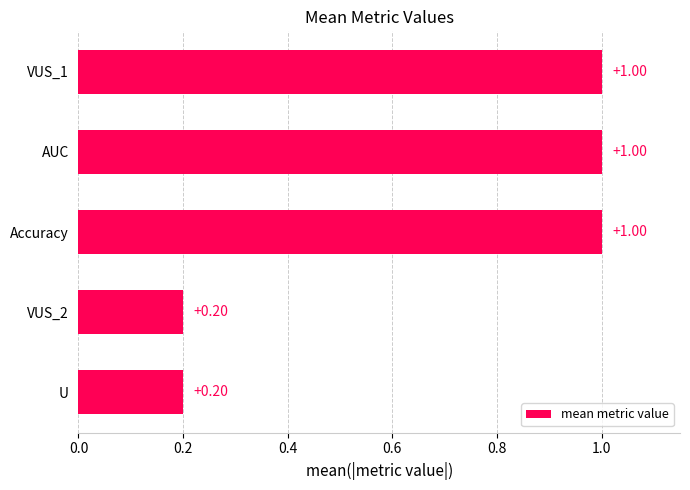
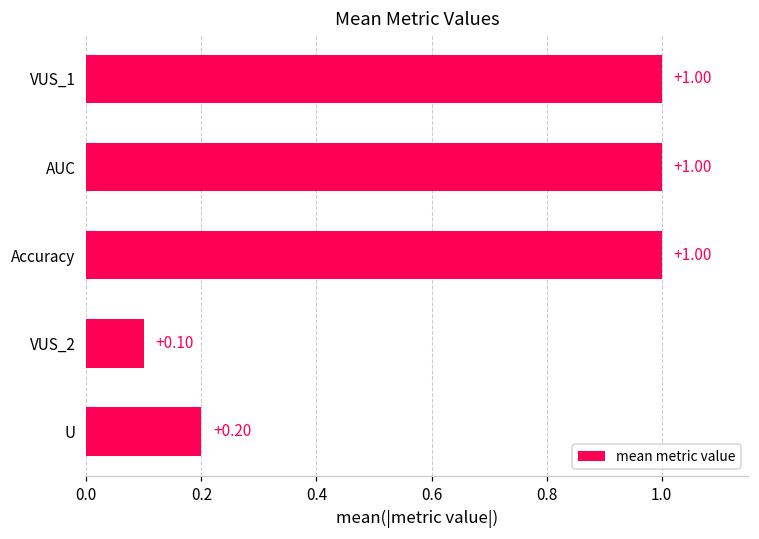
  {
    "VUS_1": "+1.00",
    "AUC": "+1.00",
    "Accuracy": "+1.00",
-   "VUS_2": "+0.20",
+   "VUS_2": "+0.10",
    "U": "+0.20"
  }
